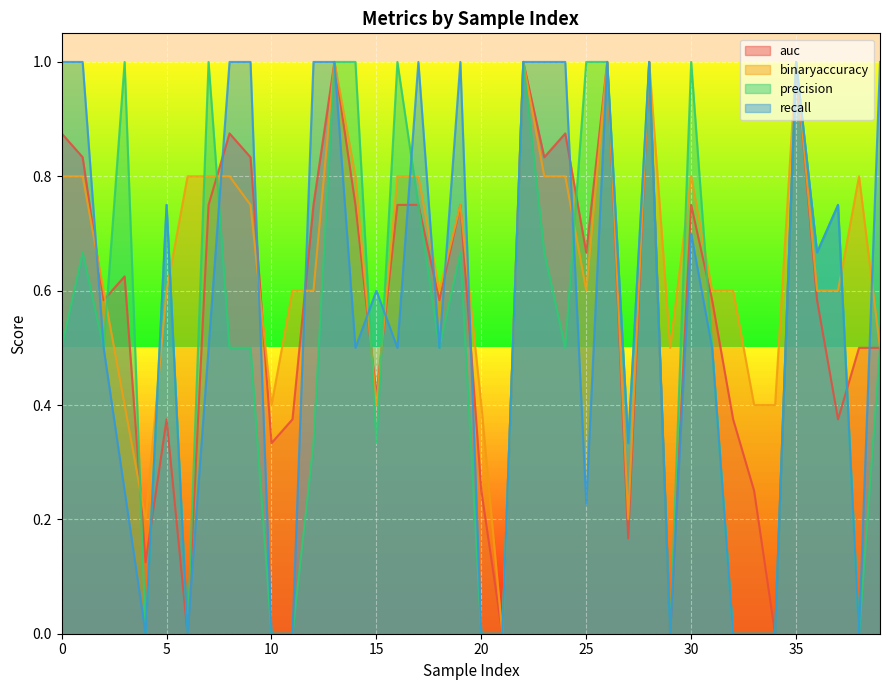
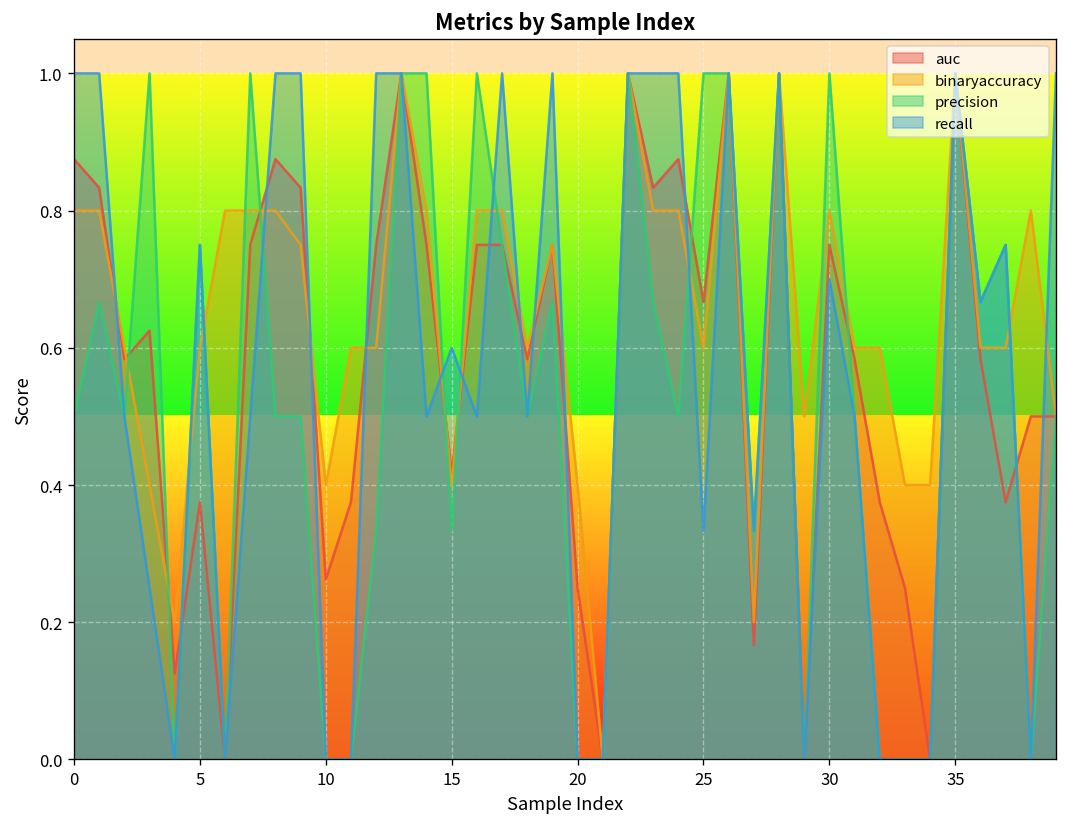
  {
    "auc": {
      "5": 0.38,
-     "10": 0.33,
+     "10": 0.26,
      "15": 0.42,
      "20": 0.25,
      "25": 0.67,
      "30": 0.75
    },
    "precision": {
      "15": 0.33,
      "25": 1.00,
      "30": 1.00
    },
    "recall": {
      "15": 0.60,
-     "25": 0.23,
+     "25": 0.33,
      "30": 0.70
    }
  }
